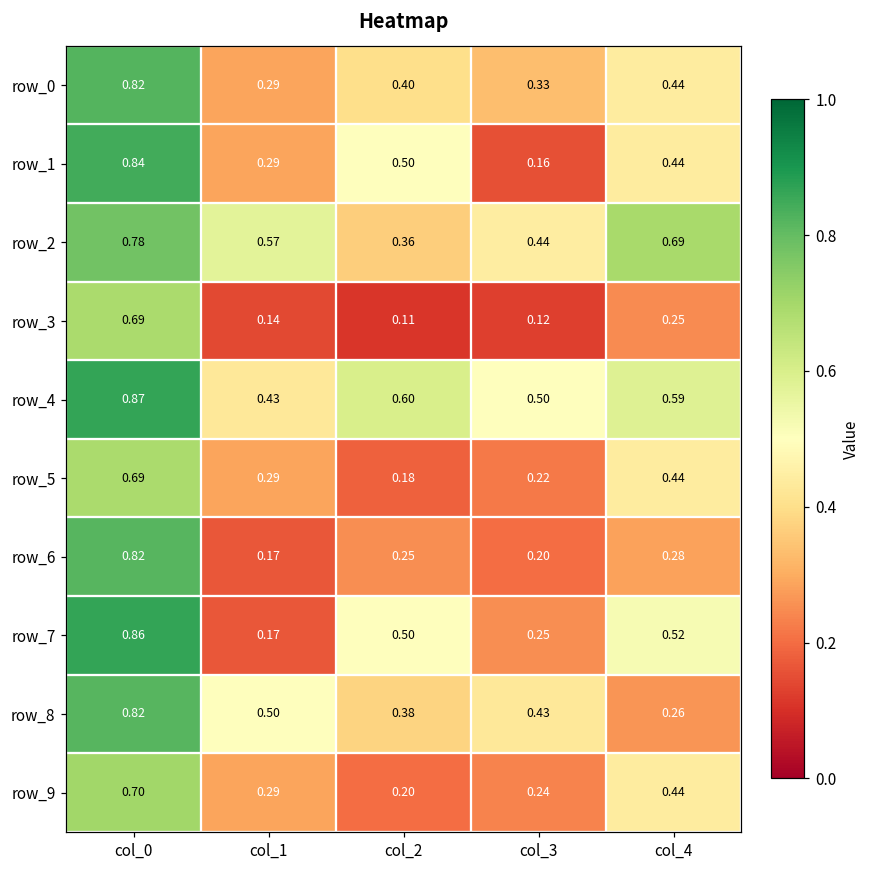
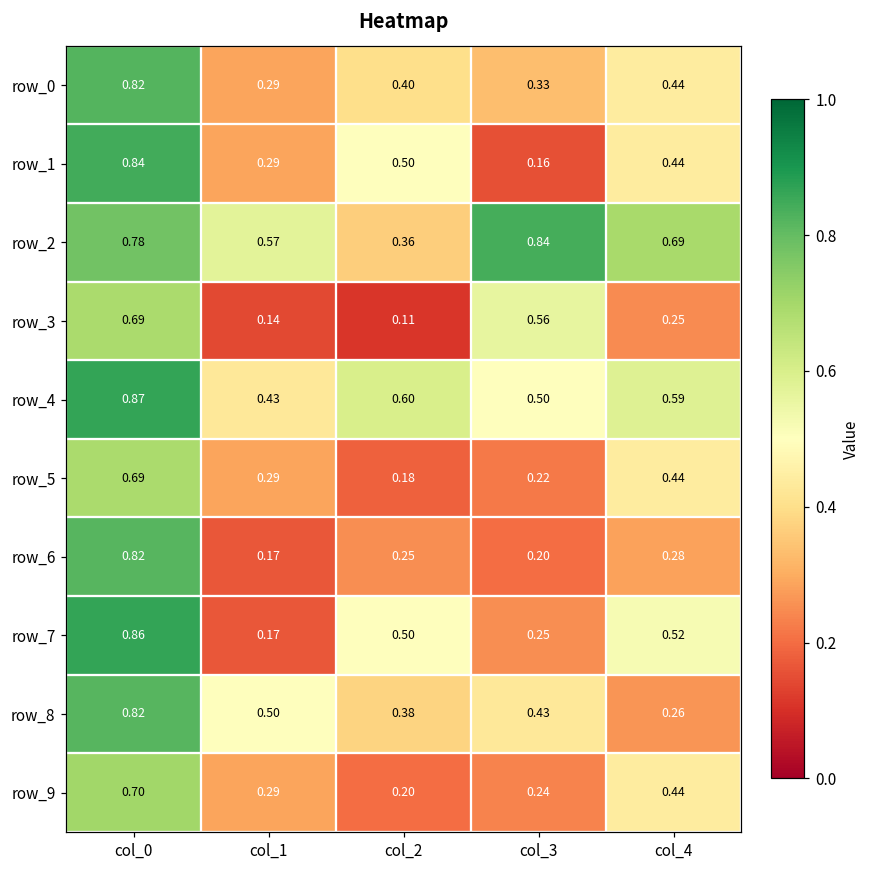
  {
    "row_0": {
      "col_0": 0.82,
      "col_1": 0.29,
      "col_2": 0.40,
      "col_3": 0.33,
      "col_4": 0.44
    },
    "row_1": {
      "col_0": 0.84,
      "col_1": 0.29,
      "col_2": 0.50,
      "col_3": 0.16,
      "col_4": 0.44
    },
    "row_2": {
      "col_0": 0.78,
      "col_1": 0.57,
      "col_2": 0.36,
-     "col_3": 0.44,
+     "col_3": 0.84,
      "col_4": 0.69
    },
    "row_3": {
      "col_0": 0.69,
      "col_1": 0.14,
      "col_2": 0.11,
-     "col_3": 0.12,
+     "col_3": 0.56,
      "col_4": 0.25
    },
    "row_4": {
      "col_0": 0.87,
      "col_1": 0.43,
      "col_2": 0.60,
      "col_3": 0.50,
      "col_4": 0.59
    },
    "row_5": {
      "col_0": 0.69,
      "col_1": 0.29,
      "col_2": 0.18,
      "col_3": 0.22,
      "col_4": 0.44
    },
    "row_6": {
      "col_0": 0.82,
      "col_1": 0.17,
      "col_2": 0.25,
      "col_3": 0.20,
      "col_4": 0.28
    },
    "row_7": {
      "col_0": 0.86,
      "col_1": 0.17,
      "col_2": 0.50,
      "col_3": 0.25,
      "col_4": 0.52
    },
    "row_8": {
      "col_0": 0.82,
      "col_1": 0.50,
      "col_2": 0.38,
      "col_3": 0.43,
      "col_4": 0.26
    },
    "row_9": {
      "col_0": 0.70,
      "col_1": 0.29,
      "col_2": 0.20,
      "col_3": 0.24,
      "col_4": 0.44
    }
  }
